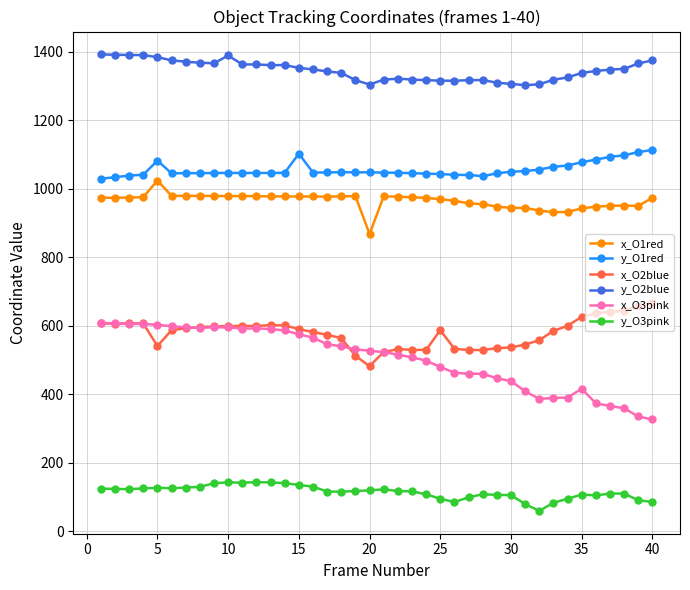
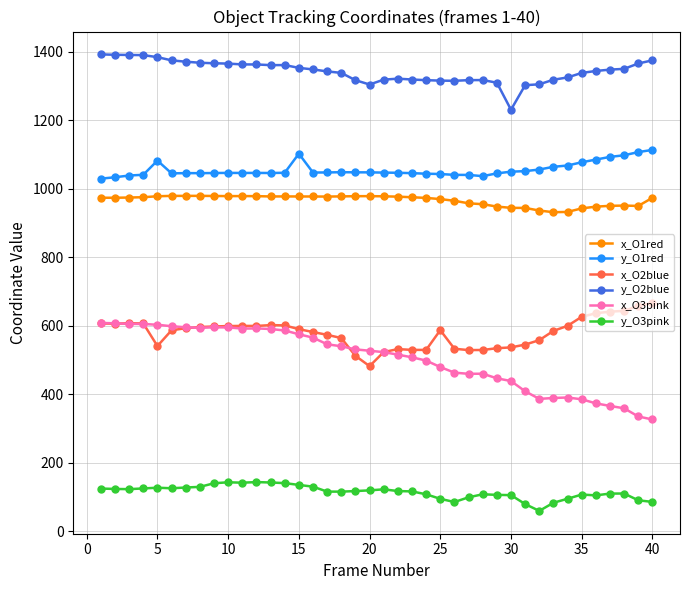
  {
    "x_O1red": {
-     "5": 1020,
+     "5": 980,
      "10": 980,
      "15": 980,
-     "20": 870,
+     "20": 980,
      "25": 970,
      "30": 940,
      "35": 940,
      "40": 970
    },
    "y_O1red": {
      "5": 1080,
      "10": 1050,
      "15": 1100,
      "20": 1050,
      "25": 1040,
      "30": 1050,
      "35": 1080,
      "40": 1110
    },
    "x_O2blue": {
      "5": 540,
      "15": 590,
      "20": 480,
      "25": 590,
      "30": 540,
      "35": 630
    },
    "y_O2blue": {
      "5": 1380,
-     "10": 1390,
+     "10": 1370,
      "15": 1350,
      "20": 1300,
      "25": 1320,
-     "30": 1310,
+     "30": 1230,
      "35": 1340,
      "40": 1380
    },
    "x_O3pink": {
      "5": 600,
      "15": 580,
      "20": 530,
      "25": 480,
      "30": 440,
-     "35": 420,
+     "35": 390,
      "40": 330
    },
    "y_O3pink": {
      "5": 130,
      "10": 140,
      "15": 140,
      "20": 120,
      "25": 90,
      "30": 110,
      "35": 110,
      "40": 90
    }
  }
